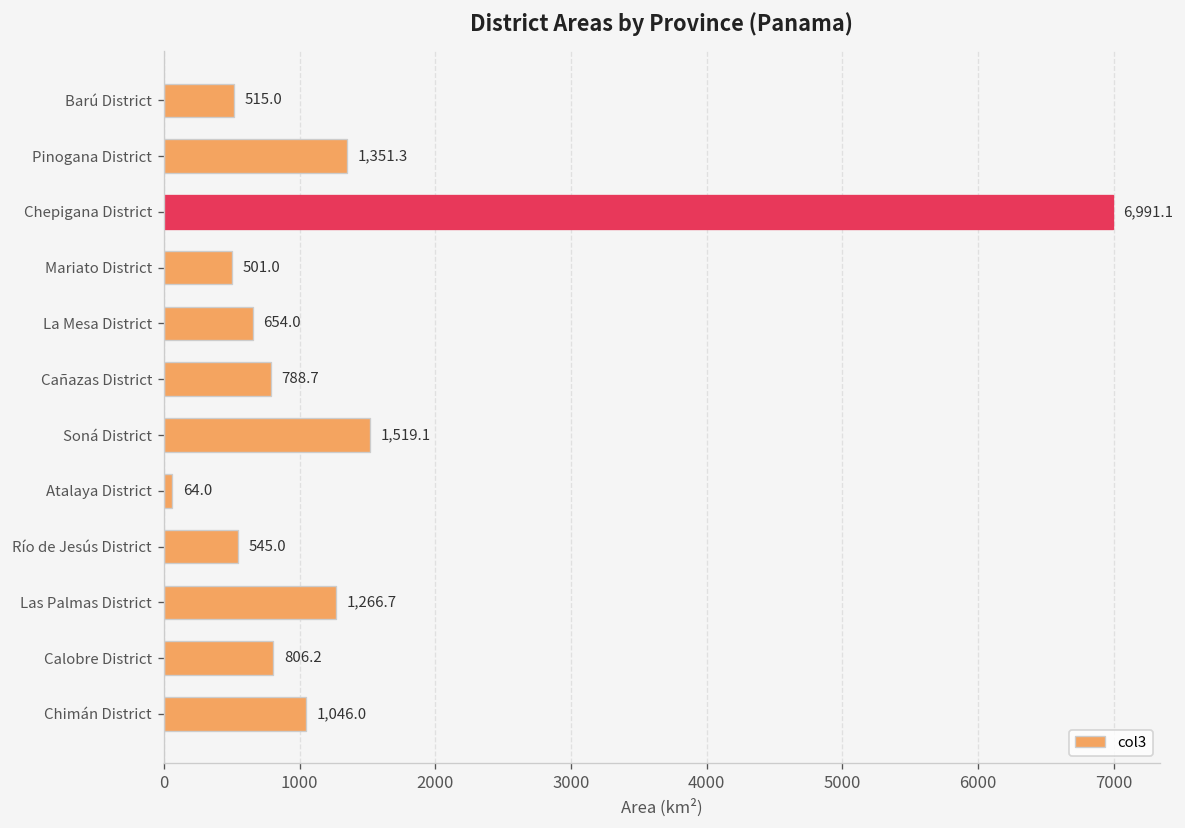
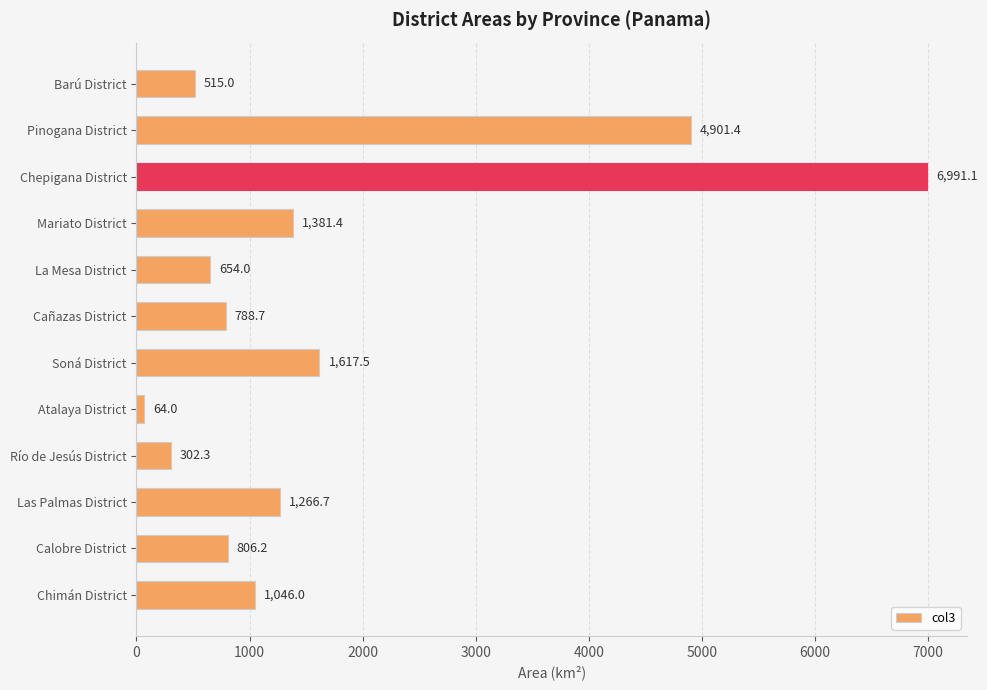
  {
    "Barú District": "515.0",
-   "Pinogana District": "1,351.3",
+   "Pinogana District": "4,901.4",
    "Chepigana District": "6,991.1",
-   "Mariato District": "501.0",
+   "Mariato District": "1,381.4",
    "La Mesa District": "654.0",
    "Cañazas District": "788.7",
-   "Soná District": "1,519.1",
+   "Soná District": "1,617.5",
    "Atalaya District": "64.0",
-   "Río de Jesús District": "545.0",
+   "Río de Jesús District": "302.3",
    "Las Palmas District": "1,266.7",
    "Calobre District": "806.2",
    "Chimán District": "1,046.0"
  }
